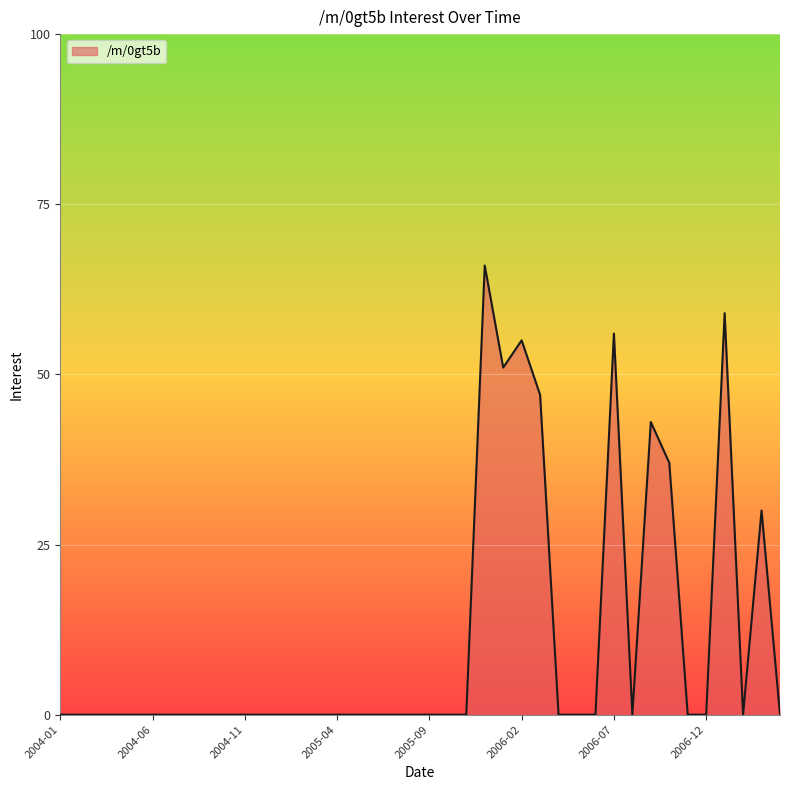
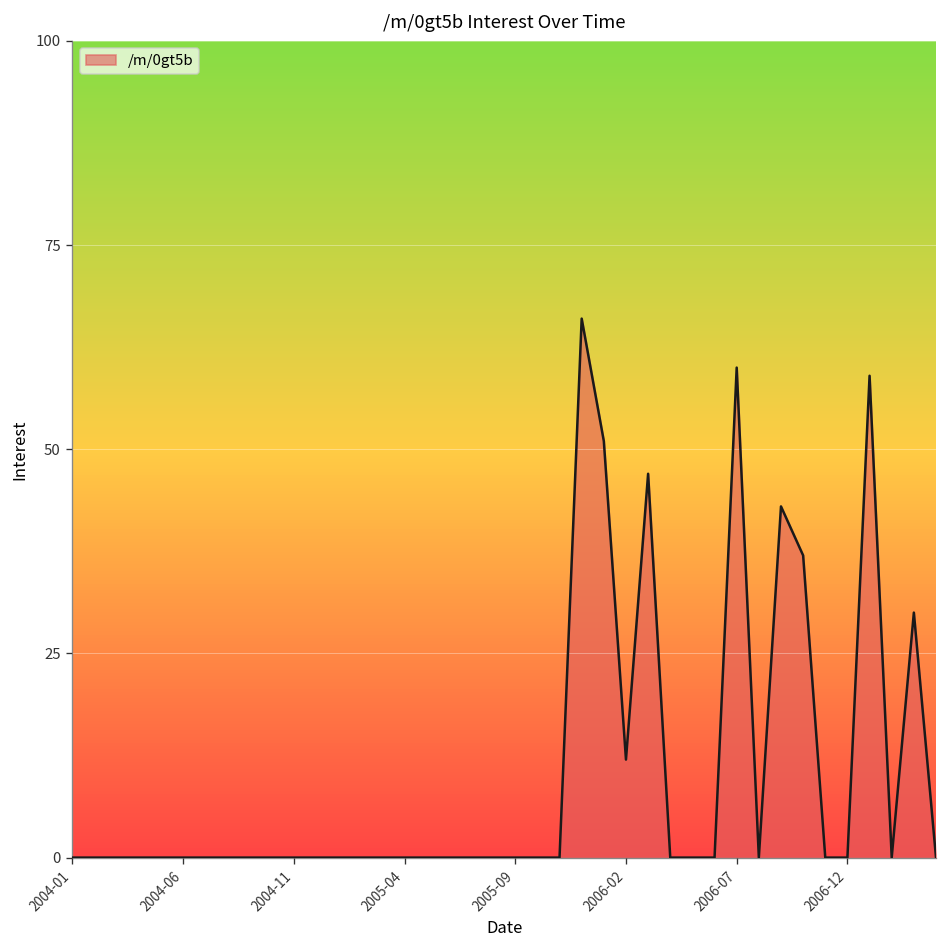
  {
    "2004-01": 0,
    "2004-06": 0,
    "2004-11": 0,
    "2005-04": 0,
    "2005-09": 0,
-   "2006-02": 55,
-   "2006-07": 56,
+   "2006-02": 12,
+   "2006-07": 60,
    "2006-12": 0
  }
